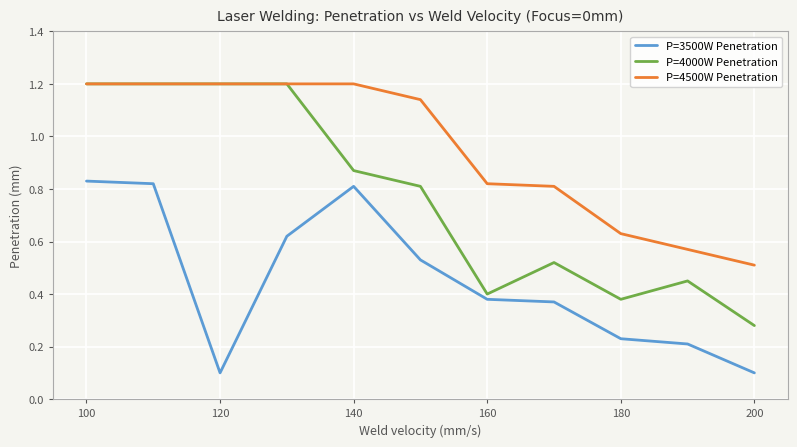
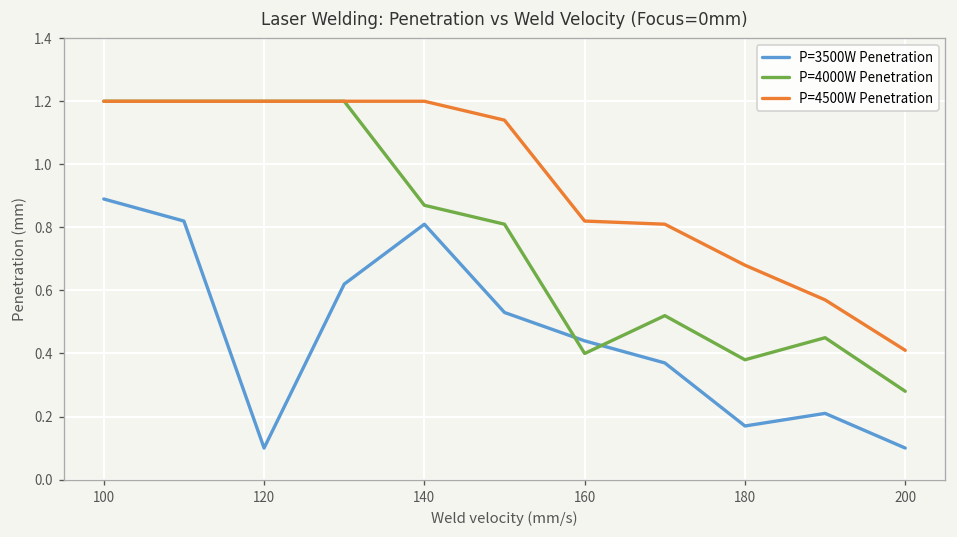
  {
    "P=3500W Penetration": {
-     "100": 0.83,
+     "100": 0.89,
      "120": 0.10,
      "140": 0.81,
-     "160": 0.38,
-     "180": 0.23,
+     "160": 0.44,
+     "180": 0.17,
      "200": 0.10
    },
    "P=4000W Penetration": {
      "140": 0.87,
      "160": 0.40,
      "180": 0.38,
      "200": 0.28
    },
    "P=4500W Penetration": {
      "140": 1.20,
      "160": 0.82,
-     "180": 0.63,
-     "200": 0.51
+     "180": 0.68,
+     "200": 0.41
    }
  }
